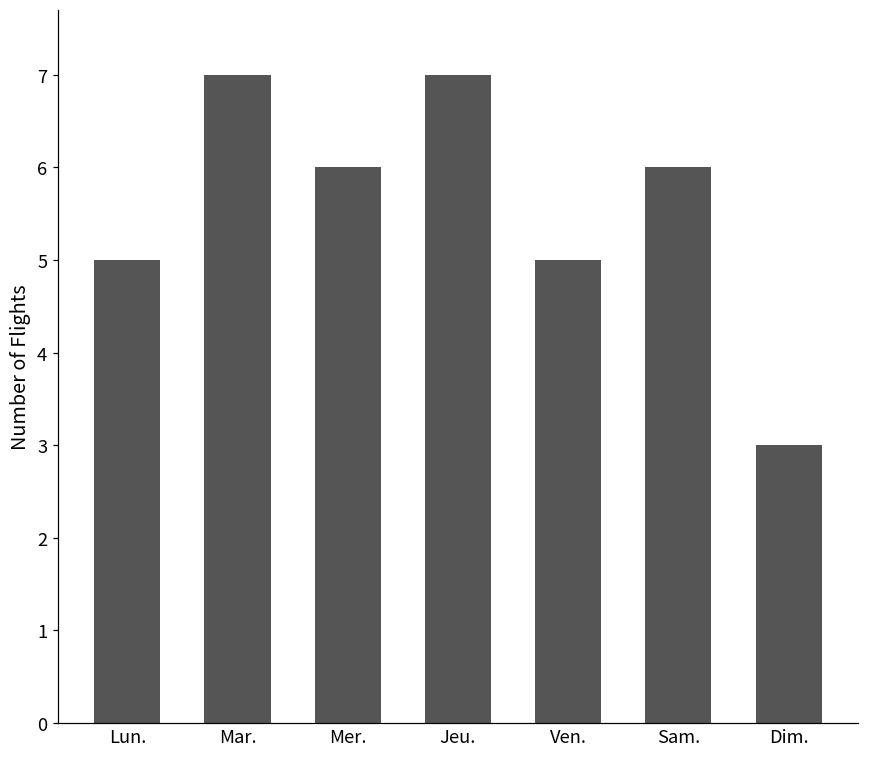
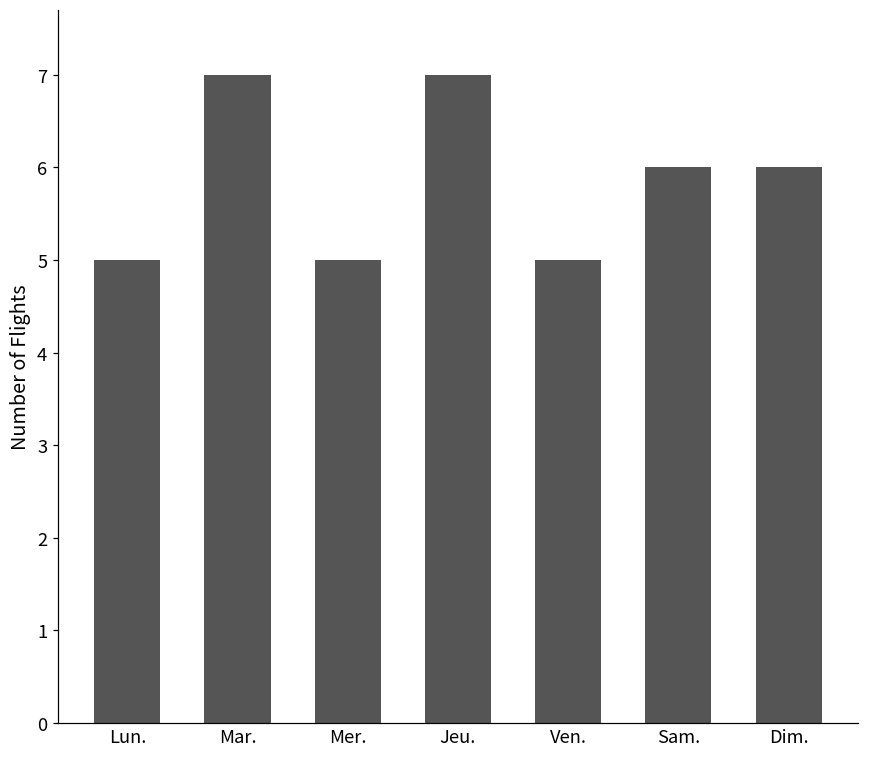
  {
    "Lun.": 5,
    "Mar.": 7,
-   "Mer.": 6,
+   "Mer.": 5,
    "Jeu.": 7,
    "Ven.": 5,
    "Sam.": 6,
-   "Dim.": 3
+   "Dim.": 6
  }
